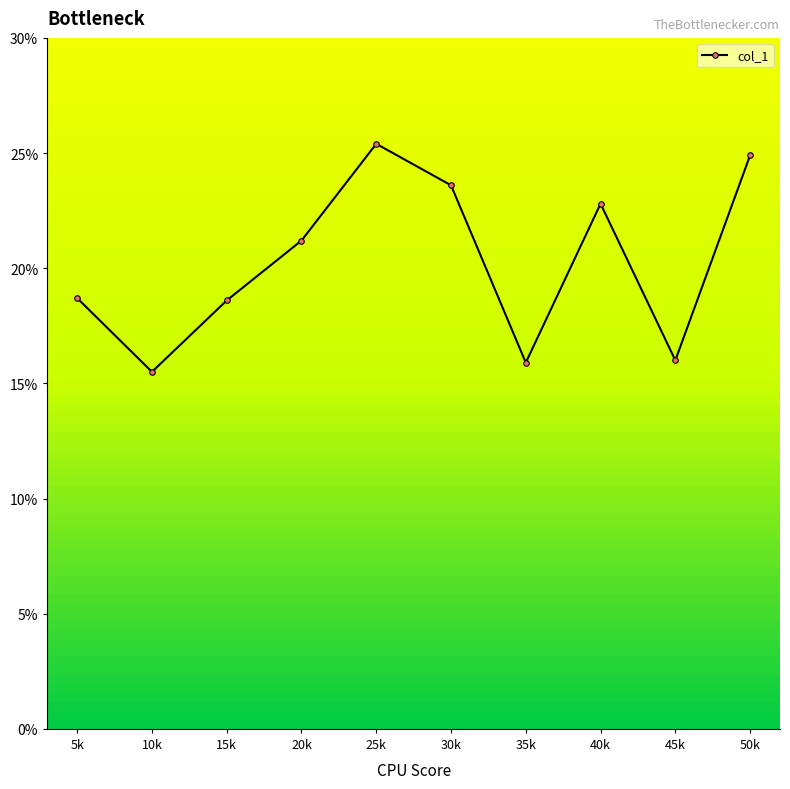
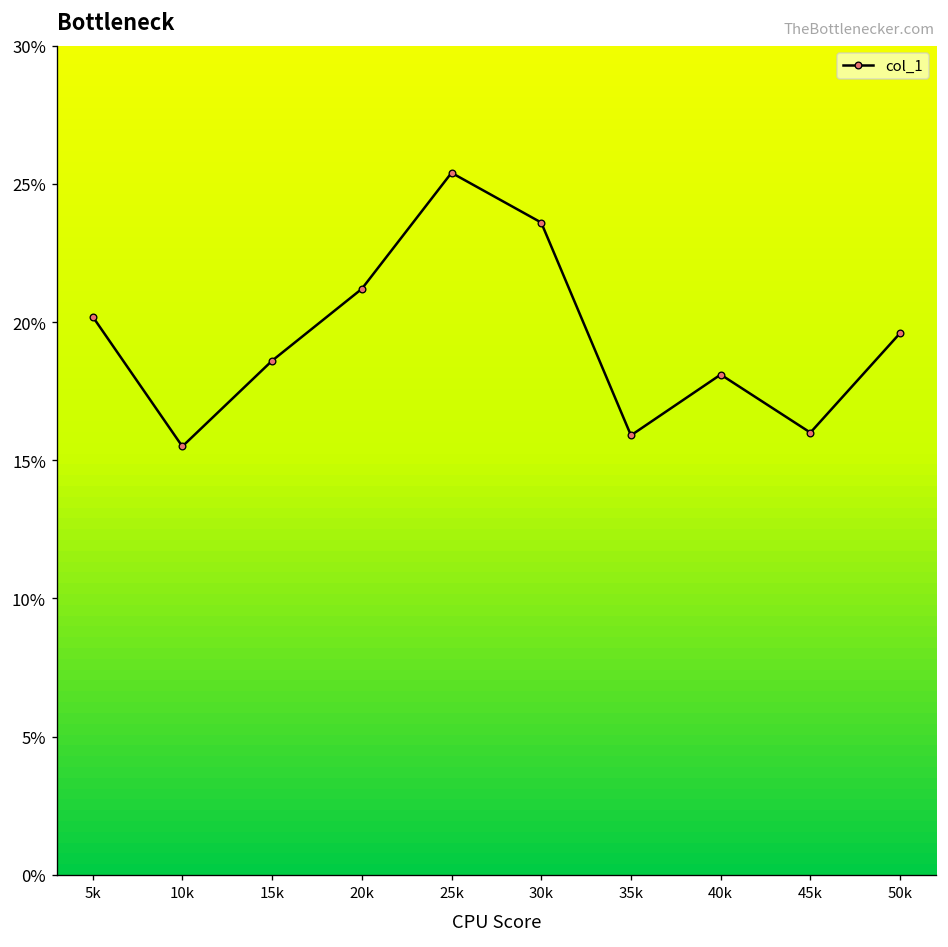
  {
-   "5k": "18.7%",
+   "5k": "20.2%",
    "10k": "15.5%",
    "15k": "18.6%",
    "20k": "21.2%",
    "25k": "25.4%",
    "30k": "23.6%",
    "35k": "15.9%",
-   "40k": "22.8%",
+   "40k": "18.1%",
    "45k": "16.0%",
-   "50k": "24.9%"
+   "50k": "19.6%"
  }
